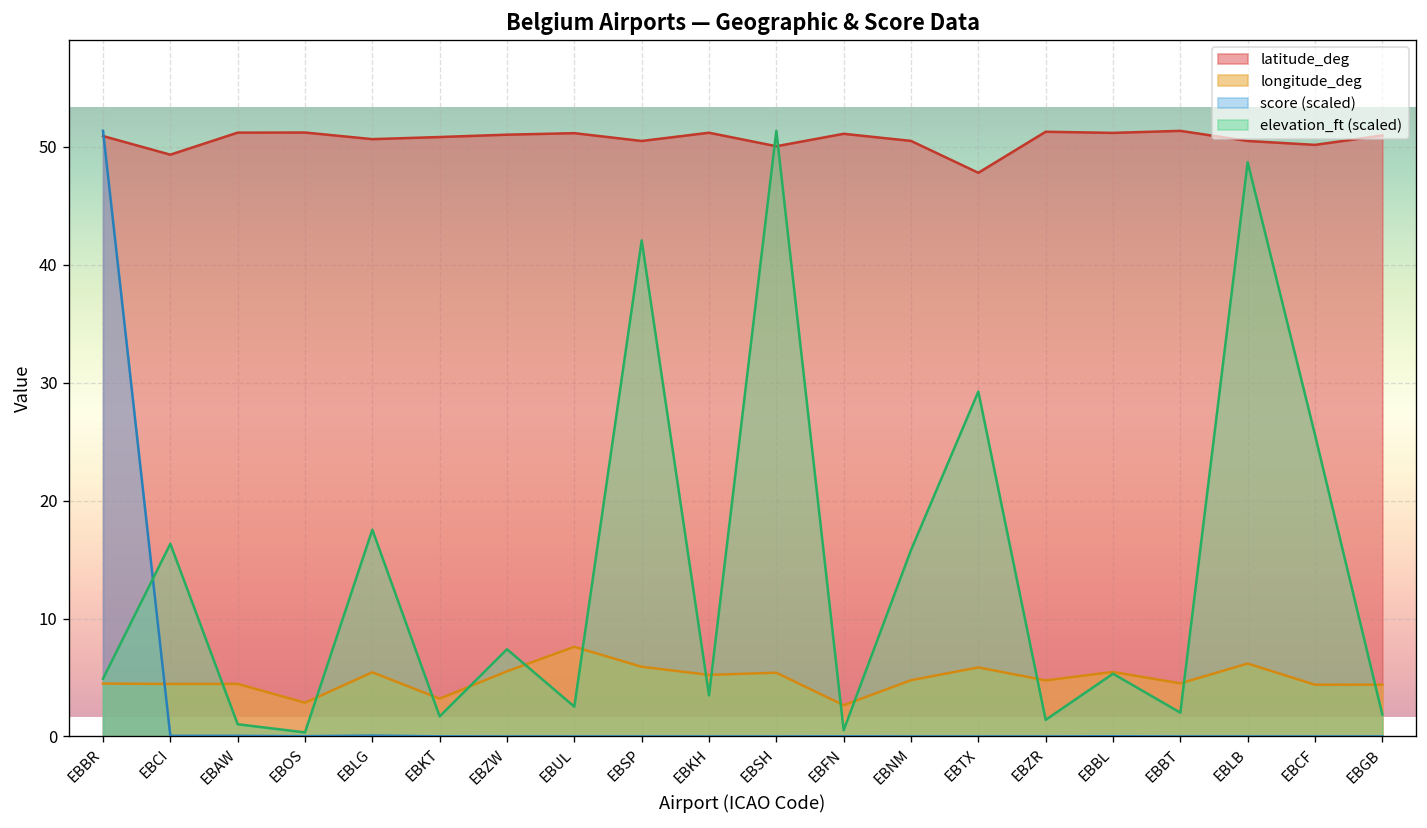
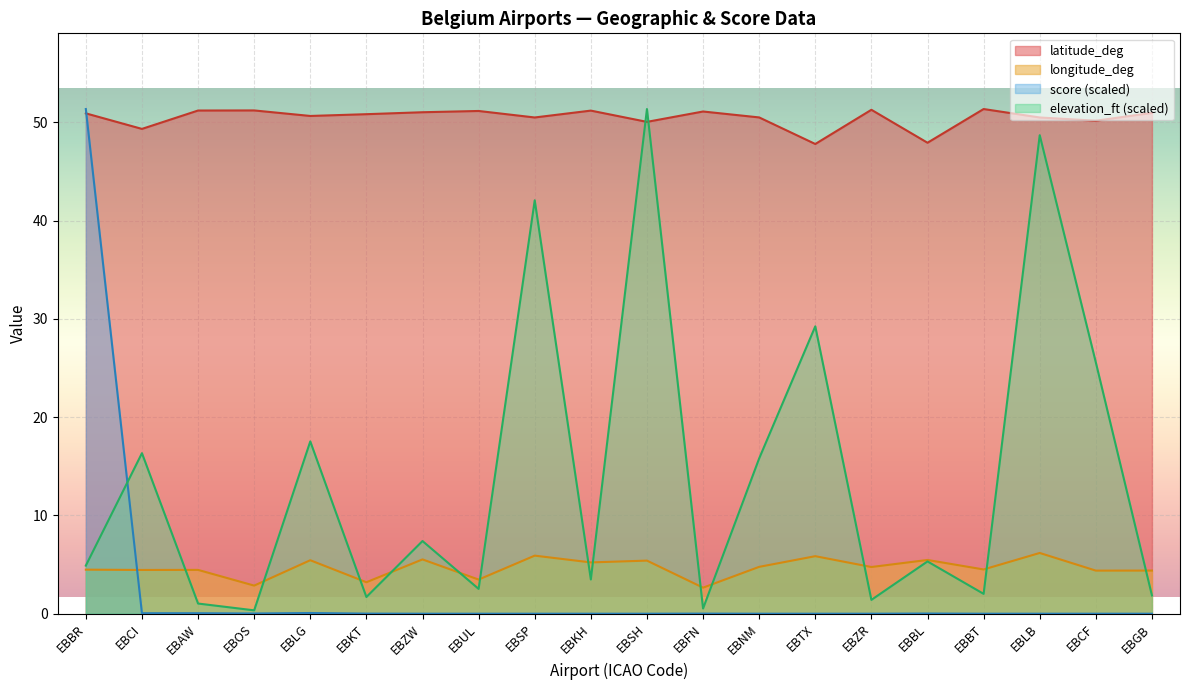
  {
    "latitude_deg": {
      "EBBR": 51,
      "EBCI": 49,
      "EBAW": 51,
      "EBOS": 51,
      "EBLG": 51,
      "EBKT": 51,
      "EBZW": 51,
      "EBUL": 51,
      "EBSP": 50,
      "EBKH": 51,
      "EBSH": 50,
      "EBFN": 51,
      "EBNM": 50,
      "EBTX": 48,
      "EBZR": 51,
-     "EBBL": 51,
+     "EBBL": 48,
      "EBBT": 51,
      "EBCF": 50
    },
    "longitude_deg": {
      "EBBR": 4,
      "EBCI": 4,
      "EBAW": 4,
      "EBOS": 3,
      "EBLG": 5,
      "EBKT": 3,
      "EBZW": 6,
-     "EBUL": 8,
+     "EBUL": 3,
      "EBSP": 6,
      "EBKH": 5,
      "EBSH": 5,
      "EBFN": 3,
      "EBNM": 5,
      "EBTX": 6,
      "EBZR": 5,
      "EBBT": 5,
      "EBLB": 6,
      "EBCF": 4,
      "EBGB": 4
    },
    "score (scaled)": {
      "EBBR": 51,
      "EBCI": 0,
      "EBAW": 0,
      "EBOS": 0,
      "EBLG": 0,
      "EBKT": 0,
      "EBZW": 0,
      "EBUL": 0,
      "EBSP": 0,
      "EBKH": 0,
      "EBSH": 0,
      "EBFN": 0,
      "EBNM": 0,
      "EBTX": 0,
      "EBZR": 0,
      "EBBL": 0,
      "EBBT": 0,
      "EBLB": 0,
      "EBCF": 0,
      "EBGB": 0
    },
    "elevation_ft (scaled)": {
      "EBBR": 5,
      "EBCI": 16,
      "EBAW": 1,
      "EBOS": 0,
      "EBLG": 18,
      "EBKT": 2,
      "EBZW": 7,
      "EBUL": 3,
      "EBSP": 42,
      "EBKH": 3,
      "EBSH": 51,
      "EBFN": 1,
      "EBNM": 16,
      "EBTX": 29,
      "EBZR": 1,
      "EBBT": 2,
      "EBLB": 49,
      "EBCF": 26,
      "EBGB": 2
    }
  }
